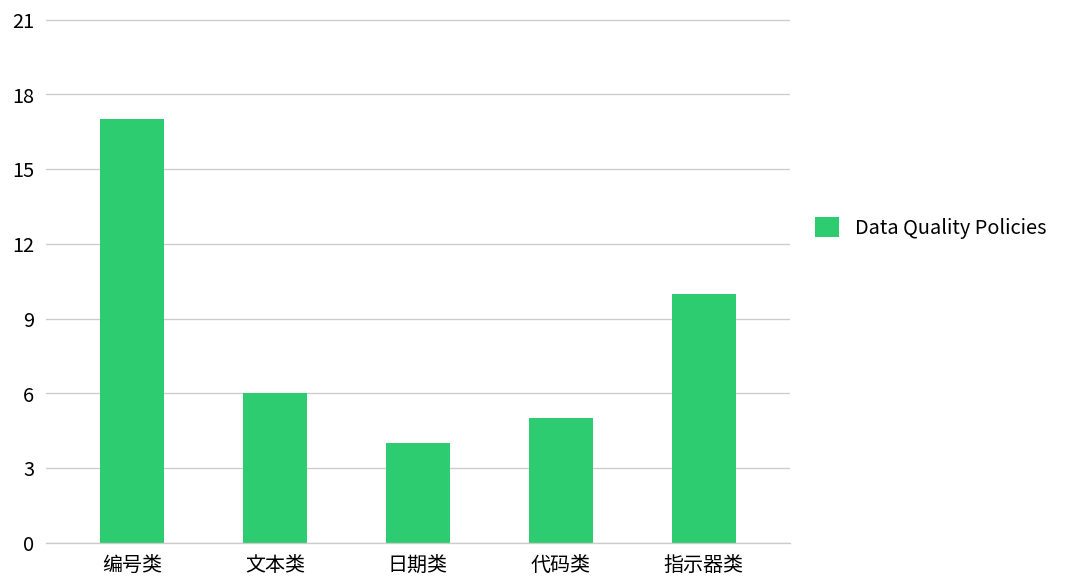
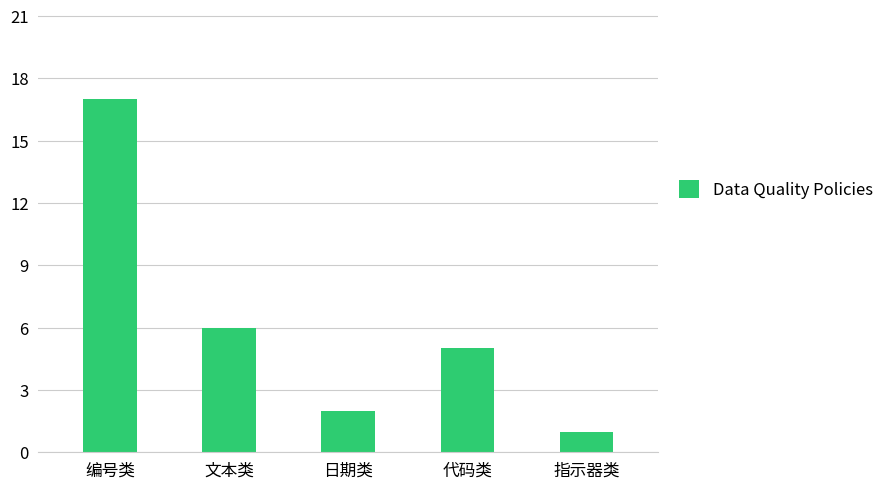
  {
    "编号类": 17,
    "文本类": 6,
-   "日期类": 4,
+   "日期类": 2,
    "代码类": 5,
-   "指示器类": 10
+   "指示器类": 1
  }
